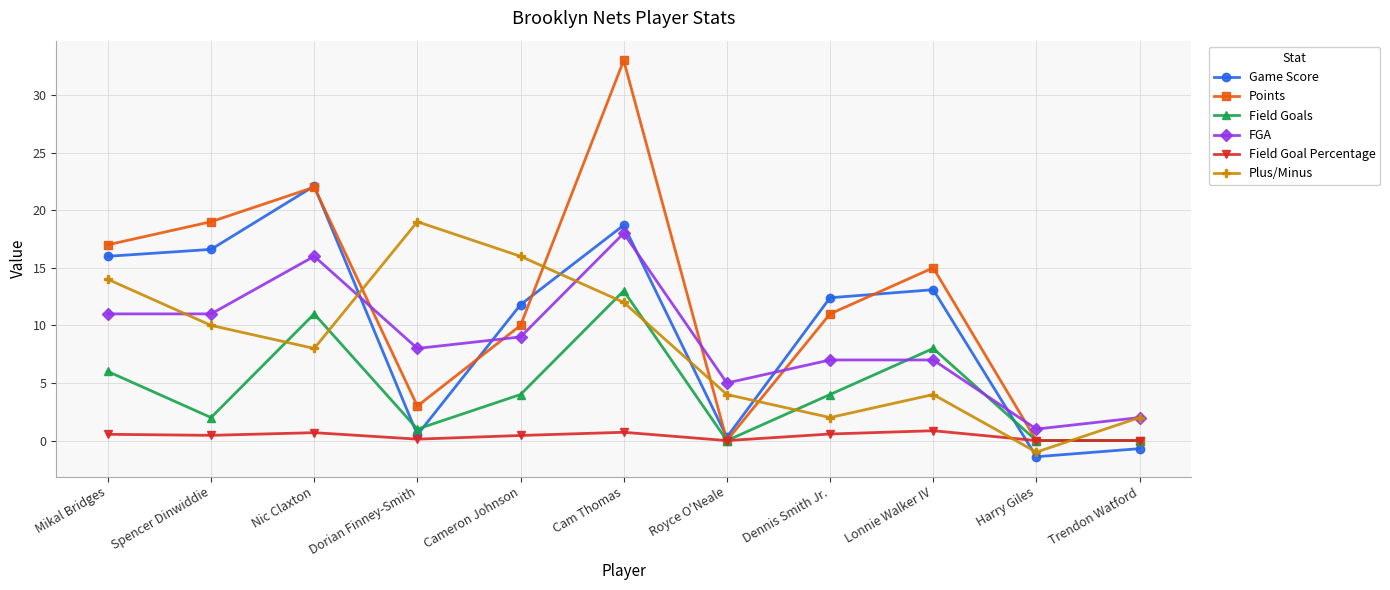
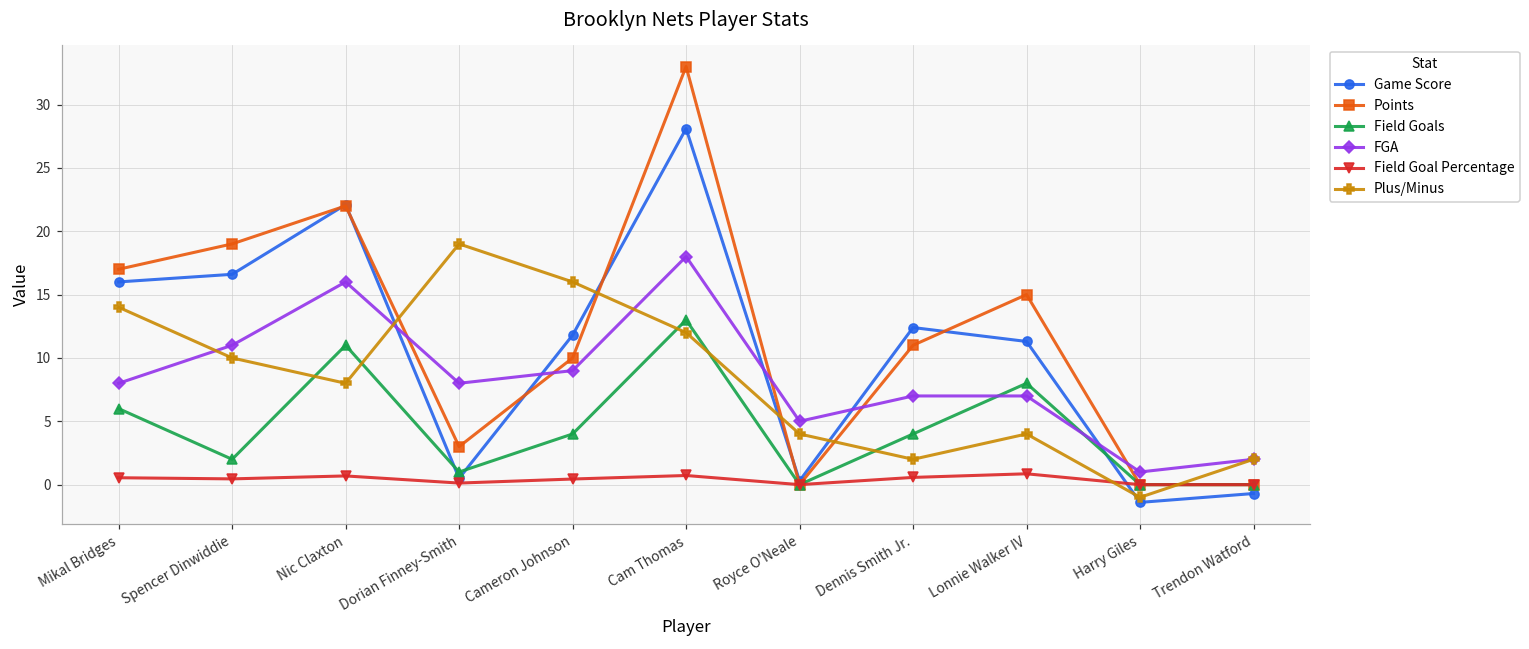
  {
    "Game Score": {
      "Mikal Bridges": 16.0,
      "Spencer Dinwiddie": 16.6,
      "Dorian Finney-Smith": 0.5,
      "Cameron Johnson": 11.8,
-     "Cam Thomas": 18.7,
+     "Cam Thomas": 28.1,
      "Royce O'Neale": 0.3,
      "Dennis Smith Jr.": 12.4,
-     "Lonnie Walker IV": 13.1,
+     "Lonnie Walker IV": 11.3,
      "Harry Giles": -1.4,
      "Trendon Watford": -0.7
    },
    "Field Goals": {
      "Mikal Bridges": 6.0,
      "Spencer Dinwiddie": 2.0,
      "Nic Claxton": 11.0,
      "Dorian Finney-Smith": 1.0,
      "Cameron Johnson": 4.0,
      "Cam Thomas": 13.0,
      "Dennis Smith Jr.": 4.0,
      "Lonnie Walker IV": 8.0
    },
    "FGA": {
-     "Mikal Bridges": 11,
+     "Mikal Bridges": 8,
      "Spencer Dinwiddie": 11,
      "Nic Claxton": 16,
      "Dorian Finney-Smith": 8,
      "Cameron Johnson": 9,
      "Cam Thomas": 18,
      "Royce O'Neale": 5,
      "Dennis Smith Jr.": 7,
      "Lonnie Walker IV": 7,
      "Harry Giles": 1
    }
  }
